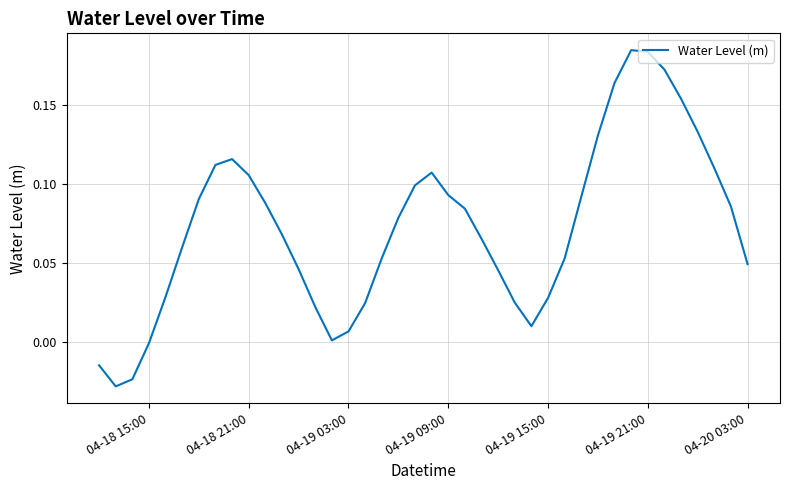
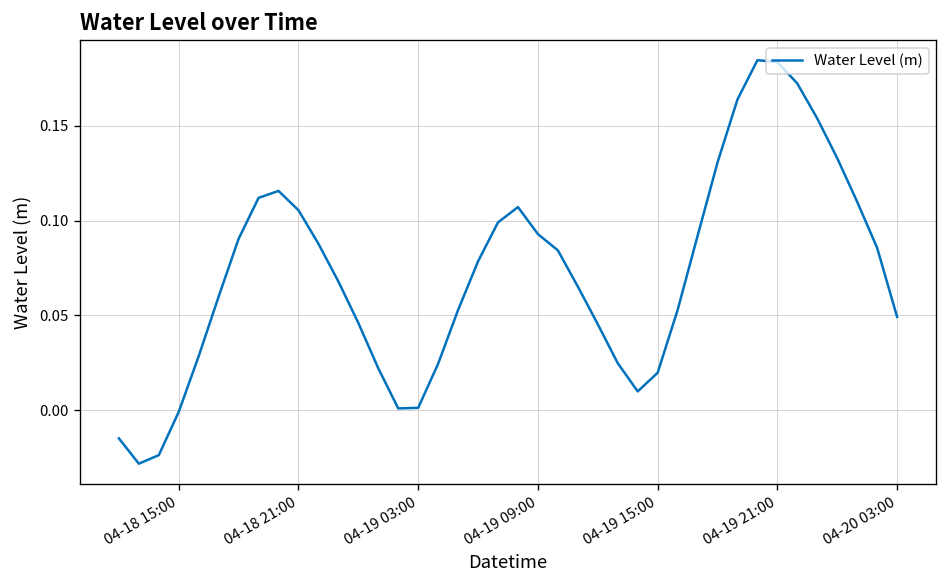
  {
    "04-18 15:00": -0.001,
    "04-18 21:00": 0.105,
-   "04-19 03:00": 0.007,
+   "04-19 03:00": 0.001,
    "04-19 09:00": 0.093,
-   "04-19 15:00": 0.028,
+   "04-19 15:00": 0.020,
    "04-20 03:00": 0.049
  }
